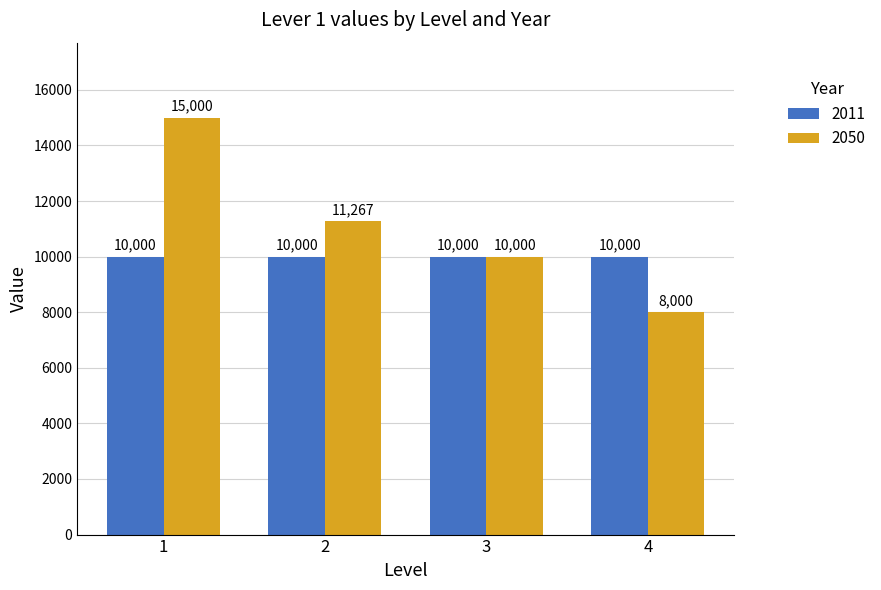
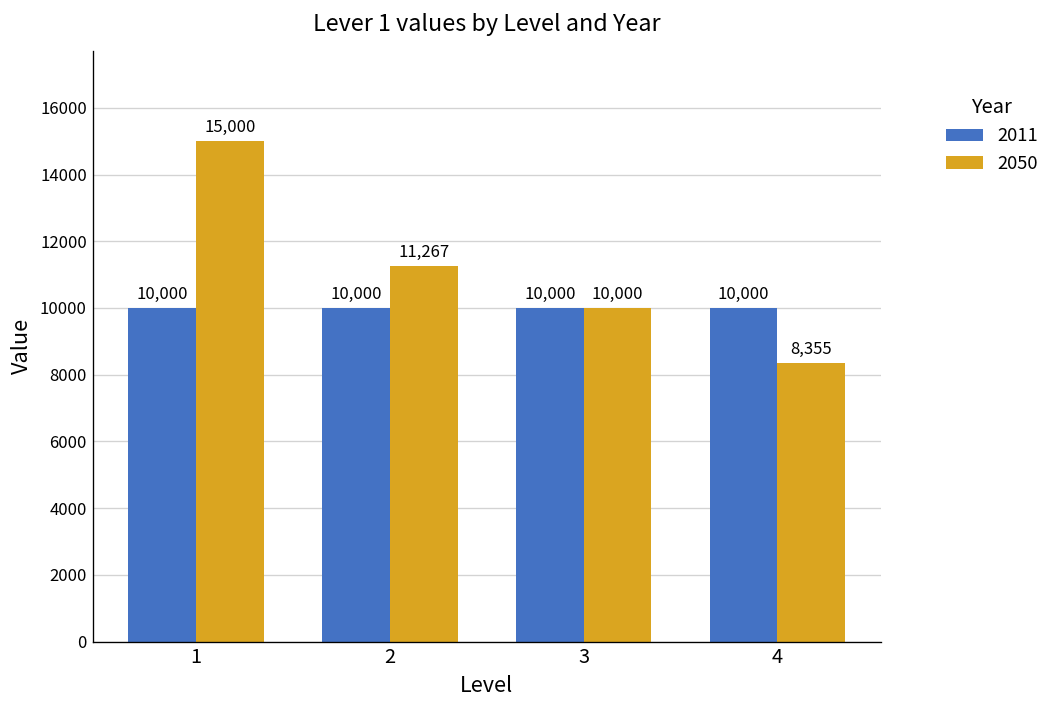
  {
    "2011": {
      "1": "10,000",
      "2": "10,000",
      "3": "10,000",
      "4": "10,000"
    },
    "2050": {
      "1": "15,000",
      "2": "11,267",
      "3": "10,000",
-     "4": "8,000"
+     "4": "8,355"
    }
  }
